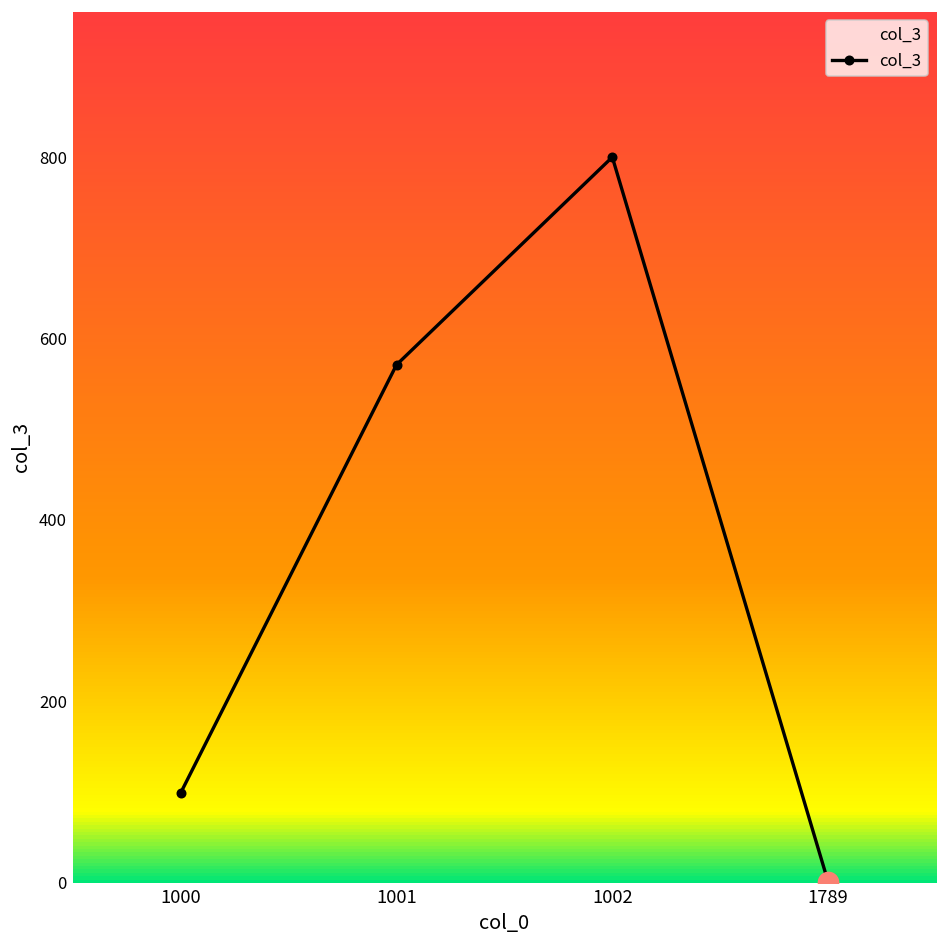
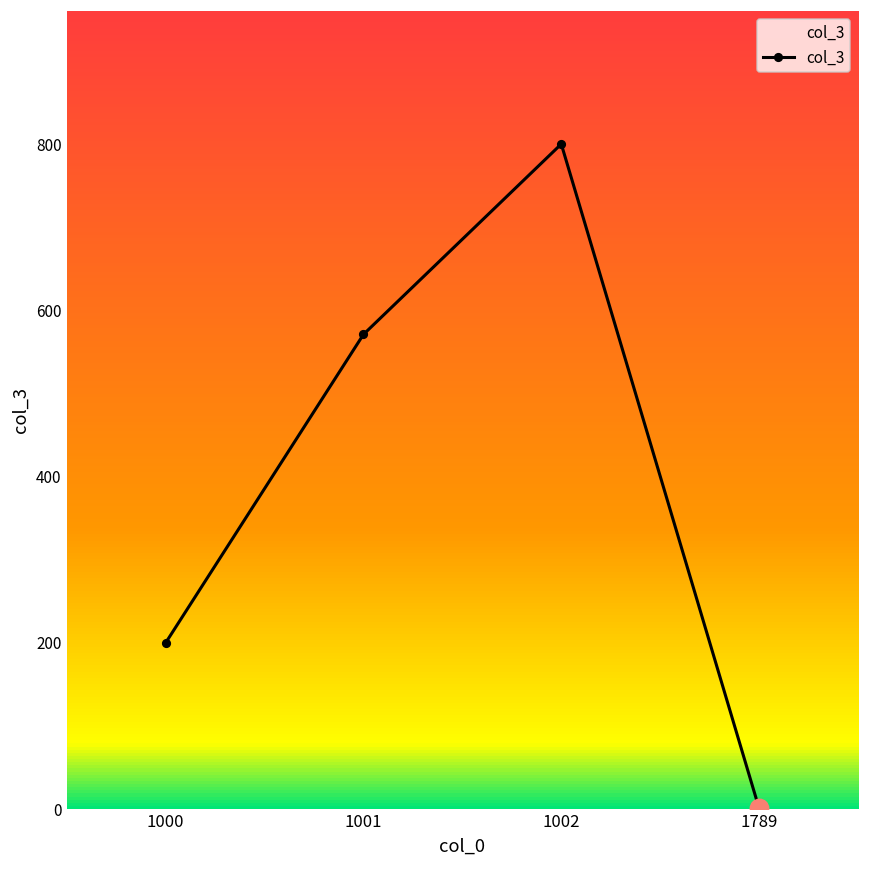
  {
    "col_3": {
-     "1000": 100,
+     "1000": 200,
      "1001": 570,
      "1002": 800
    }
  }
